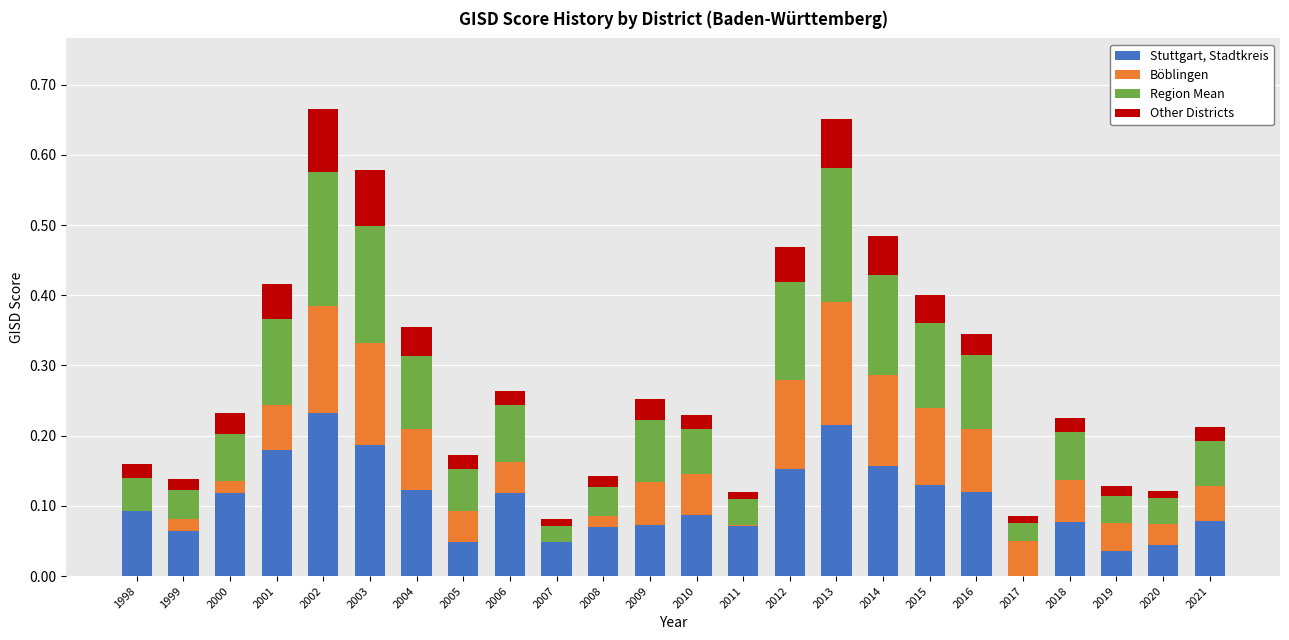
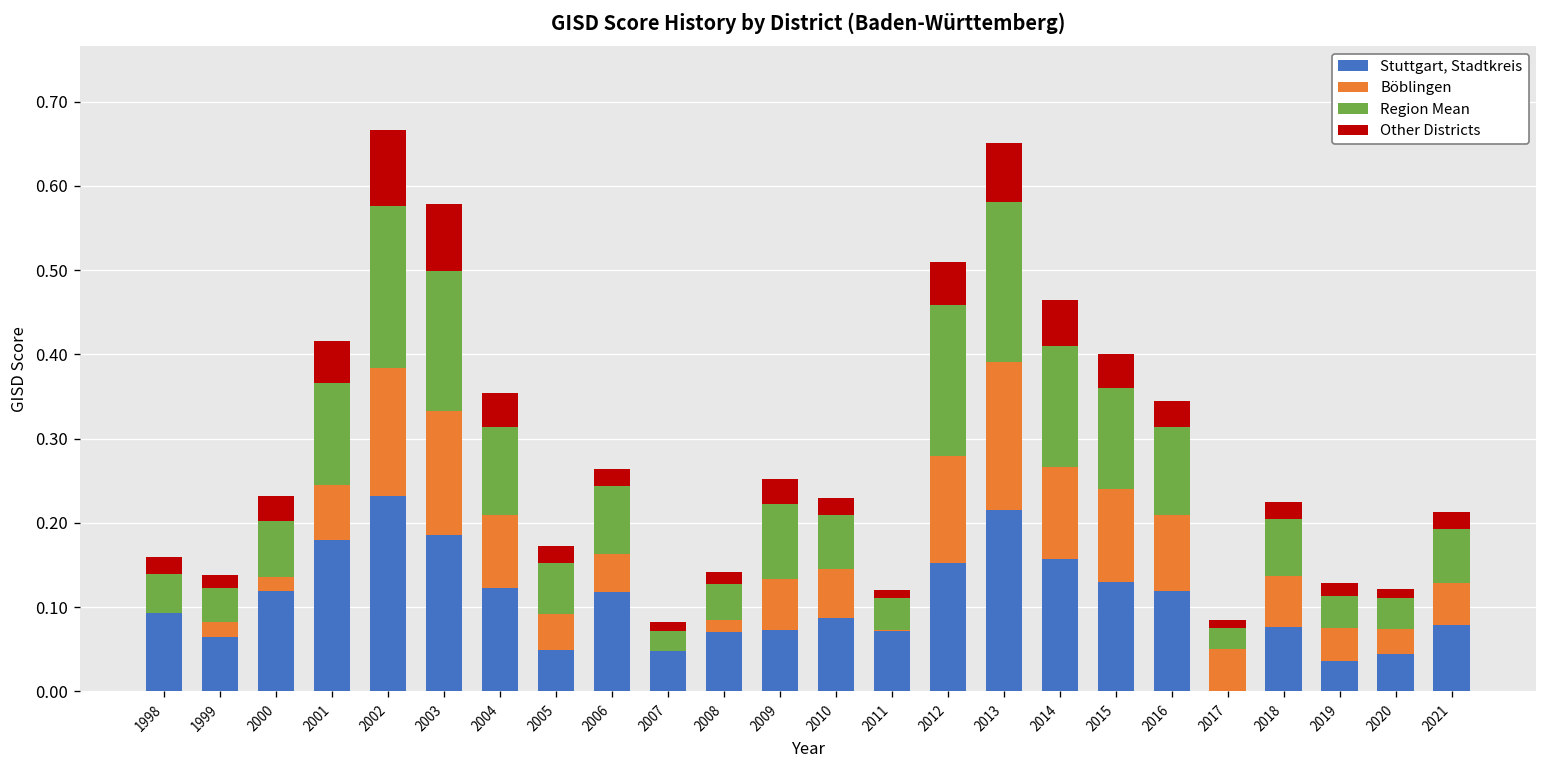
  {
    "Stuttgart, Stadtkreis": {
      "1998": 0.09,
      "1999": 0.06,
      "2000": 0.12,
      "2001": 0.18,
      "2002": 0.23,
      "2003": 0.19,
      "2004": 0.12,
      "2005": 0.05,
      "2006": 0.12,
      "2007": 0.05,
      "2008": 0.07,
      "2009": 0.07,
      "2010": 0.09,
      "2011": 0.07,
      "2012": 0.15,
      "2013": 0.22,
      "2014": 0.16,
      "2015": 0.13,
      "2016": 0.12,
      "2017": 0.00,
      "2018": 0.08,
      "2019": 0.04,
      "2020": 0.04,
      "2021": 0.08
    },
    "Böblingen": {
      "1998": 0.00,
      "1999": 0.02,
      "2000": 0.02,
      "2001": 0.06,
      "2002": 0.15,
      "2003": 0.15,
      "2004": 0.09,
      "2005": 0.04,
      "2006": 0.04,
      "2007": 0.00,
      "2008": 0.01,
      "2009": 0.06,
      "2010": 0.06,
      "2012": 0.13,
      "2013": 0.18,
-     "2014": 0.13,
+     "2014": 0.11,
      "2015": 0.11,
      "2016": 0.09,
      "2017": 0.05,
      "2018": 0.06,
      "2019": 0.04,
      "2020": 0.03,
      "2021": 0.05
    },
    "Region Mean": {
      "1998": 0.05,
      "1999": 0.04,
      "2000": 0.07,
      "2001": 0.12,
      "2002": 0.19,
      "2003": 0.17,
      "2004": 0.11,
      "2005": 0.06,
      "2006": 0.08,
      "2007": 0.02,
      "2008": 0.04,
      "2009": 0.09,
      "2010": 0.06,
      "2011": 0.04,
-     "2012": 0.14,
+     "2012": 0.18,
      "2013": 0.19,
      "2014": 0.14,
      "2015": 0.12,
      "2016": 0.11,
      "2017": 0.03,
      "2018": 0.07,
      "2019": 0.04,
      "2020": 0.04,
      "2021": 0.06
    },
    "Other Districts": {
      "1998": 0.02,
      "1999": 0.01,
      "2000": 0.03,
      "2001": 0.05,
      "2002": 0.09,
      "2003": 0.08,
      "2004": 0.04,
      "2005": 0.02,
      "2006": 0.02,
      "2007": 0.01,
      "2008": 0.01,
      "2009": 0.03,
      "2010": 0.02,
      "2011": 0.01,
      "2012": 0.05,
      "2013": 0.07,
      "2014": 0.05,
      "2015": 0.04,
      "2016": 0.03,
      "2017": 0.01,
      "2018": 0.02,
      "2019": 0.01,
      "2020": 0.01,
      "2021": 0.02
    }
  }
